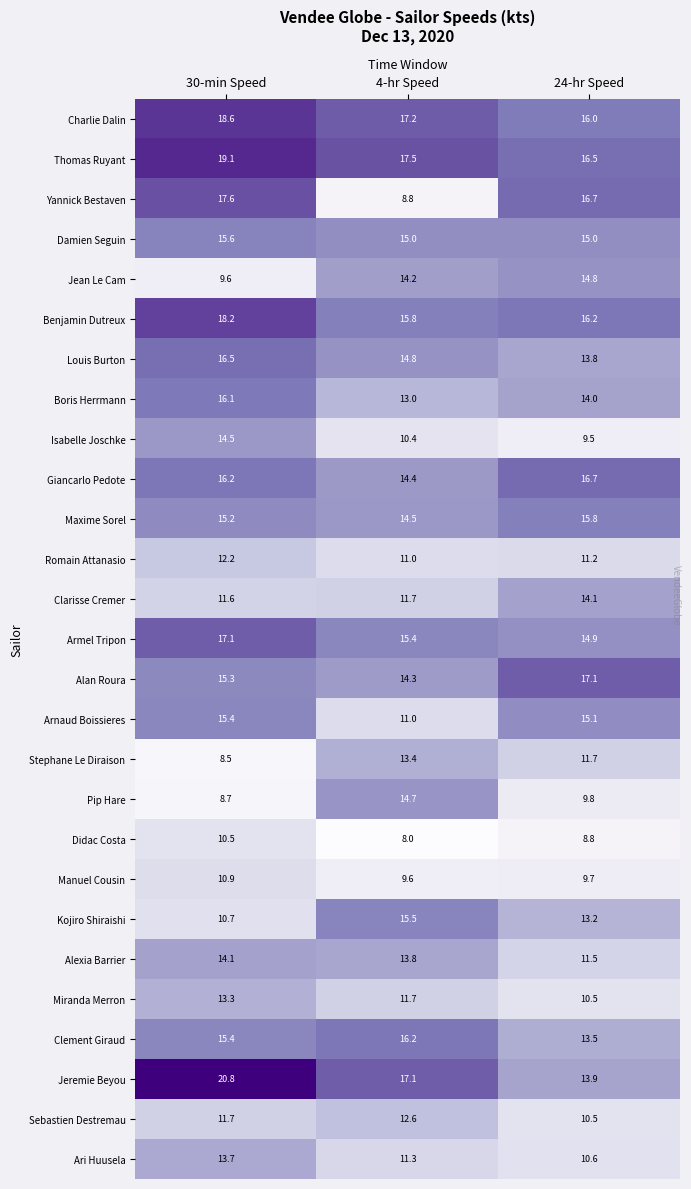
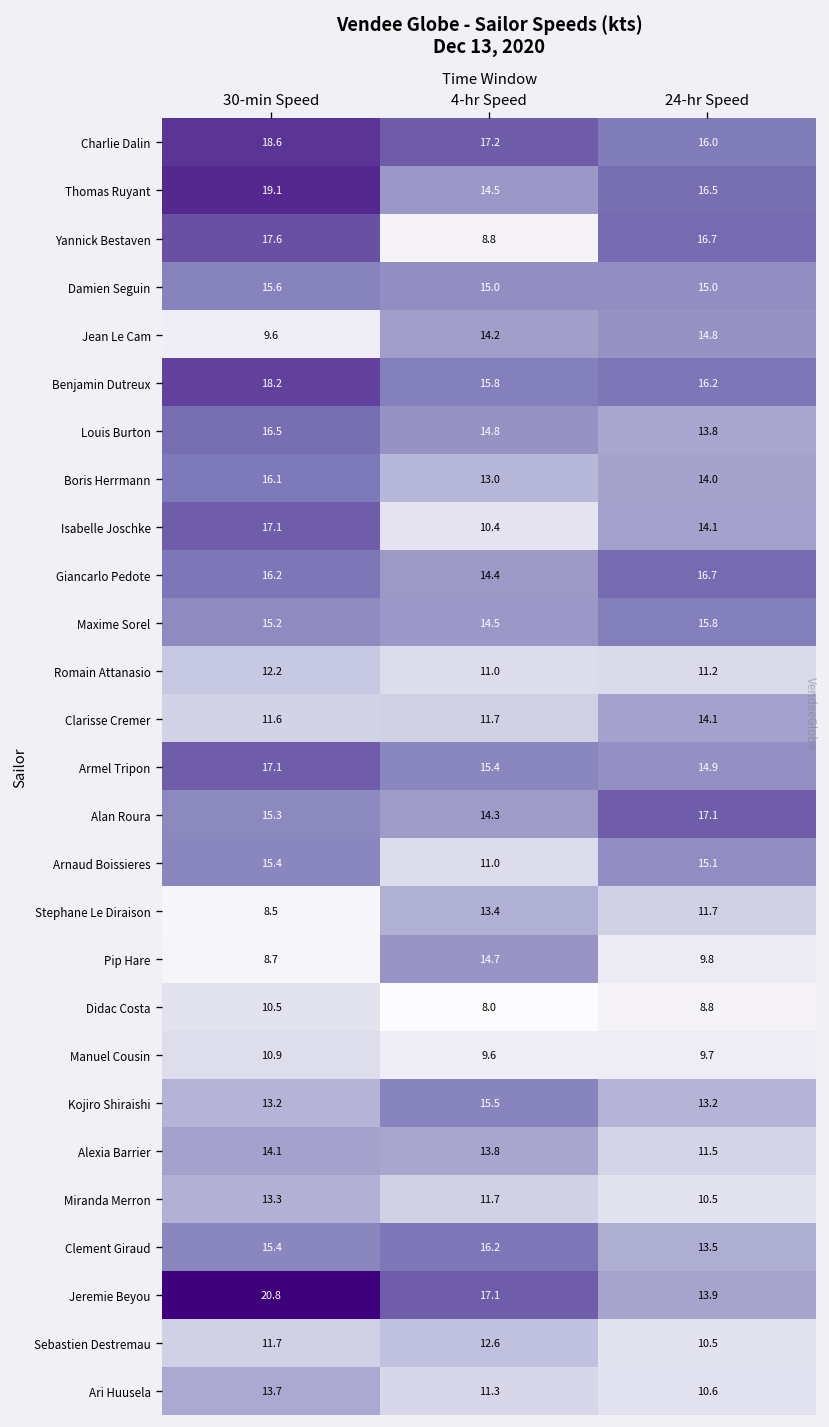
  {
    "Charlie Dalin": {
      "30-min Speed": 18.6,
      "4-hr Speed": 17.2,
      "24-hr Speed": 16.0
    },
    "Thomas Ruyant": {
      "30-min Speed": 19.1,
-     "4-hr Speed": 17.5,
+     "4-hr Speed": 14.5,
      "24-hr Speed": 16.5
    },
    "Yannick Bestaven": {
      "30-min Speed": 17.6,
      "4-hr Speed": 8.8,
      "24-hr Speed": 16.7
    },
    "Damien Seguin": {
      "30-min Speed": 15.6,
      "4-hr Speed": 15.0,
      "24-hr Speed": 15.0
    },
    "Jean Le Cam": {
      "30-min Speed": 9.6,
      "4-hr Speed": 14.2,
      "24-hr Speed": 14.8
    },
    "Benjamin Dutreux": {
      "30-min Speed": 18.2,
      "4-hr Speed": 15.8,
      "24-hr Speed": 16.2
    },
    "Louis Burton": {
      "30-min Speed": 16.5,
      "4-hr Speed": 14.8,
      "24-hr Speed": 13.8
    },
    "Boris Herrmann": {
      "30-min Speed": 16.1,
      "4-hr Speed": 13.0,
      "24-hr Speed": 14.0
    },
    "Isabelle Joschke": {
-     "30-min Speed": 14.5,
+     "30-min Speed": 17.1,
      "4-hr Speed": 10.4,
-     "24-hr Speed": 9.5
+     "24-hr Speed": 14.1
    },
    "Giancarlo Pedote": {
      "30-min Speed": 16.2,
      "4-hr Speed": 14.4,
      "24-hr Speed": 16.7
    },
    "Maxime Sorel": {
      "30-min Speed": 15.2,
      "4-hr Speed": 14.5,
      "24-hr Speed": 15.8
    },
    "Romain Attanasio": {
      "30-min Speed": 12.2,
      "4-hr Speed": 11.0,
      "24-hr Speed": 11.2
    },
    "Clarisse Cremer": {
      "30-min Speed": 11.6,
      "4-hr Speed": 11.7,
      "24-hr Speed": 14.1
    },
    "Armel Tripon": {
      "30-min Speed": 17.1,
      "4-hr Speed": 15.4,
      "24-hr Speed": 14.9
    },
    "Alan Roura": {
      "30-min Speed": 15.3,
      "4-hr Speed": 14.3,
      "24-hr Speed": 17.1
    },
    "Arnaud Boissieres": {
      "30-min Speed": 15.4,
      "4-hr Speed": 11.0,
      "24-hr Speed": 15.1
    },
    "Stephane Le Diraison": {
      "30-min Speed": 8.5,
      "4-hr Speed": 13.4,
      "24-hr Speed": 11.7
    },
    "Pip Hare": {
      "30-min Speed": 8.7,
      "4-hr Speed": 14.7,
      "24-hr Speed": 9.8
    },
    "Didac Costa": {
      "30-min Speed": 10.5,
      "4-hr Speed": 8.0,
      "24-hr Speed": 8.8
    },
    "Manuel Cousin": {
      "30-min Speed": 10.9,
      "4-hr Speed": 9.6,
      "24-hr Speed": 9.7
    },
    "Kojiro Shiraishi": {
-     "30-min Speed": 10.7,
+     "30-min Speed": 13.2,
      "4-hr Speed": 15.5,
      "24-hr Speed": 13.2
    },
    "Alexia Barrier": {
      "30-min Speed": 14.1,
      "4-hr Speed": 13.8,
      "24-hr Speed": 11.5
    },
    "Miranda Merron": {
      "30-min Speed": 13.3,
      "4-hr Speed": 11.7,
      "24-hr Speed": 10.5
    },
    "Clement Giraud": {
      "30-min Speed": 15.4,
      "4-hr Speed": 16.2,
      "24-hr Speed": 13.5
    },
    "Jeremie Beyou": {
      "30-min Speed": 20.8,
      "4-hr Speed": 17.1,
      "24-hr Speed": 13.9
    },
    "Sebastien Destremau": {
      "30-min Speed": 11.7,
      "4-hr Speed": 12.6,
      "24-hr Speed": 10.5
    },
    "Ari Huusela": {
      "30-min Speed": 13.7,
      "4-hr Speed": 11.3,
      "24-hr Speed": 10.6
    }
  }
